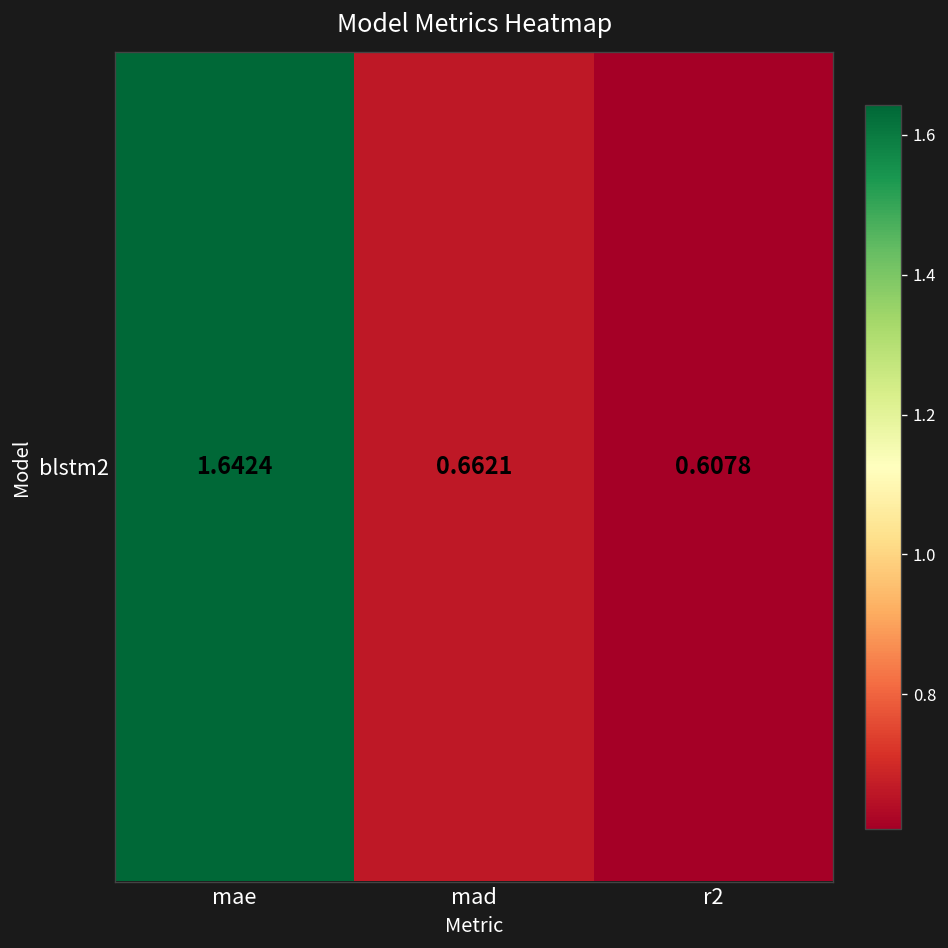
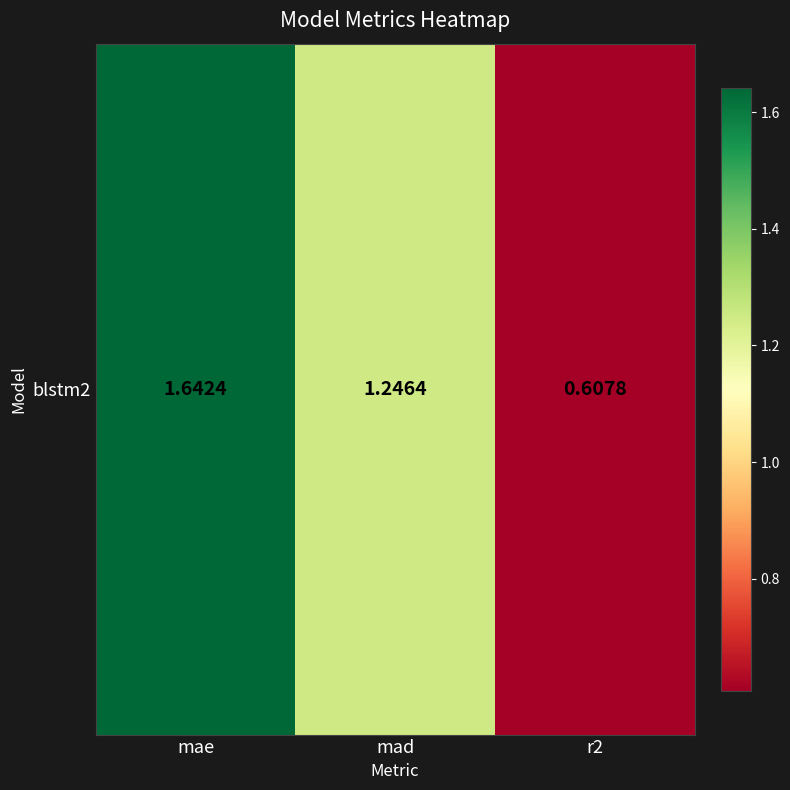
  {
    "blstm2": {
      "mae": 1.6424,
-     "mad": 0.6621,
+     "mad": 1.2464,
      "r2": 0.6078
    }
  }
